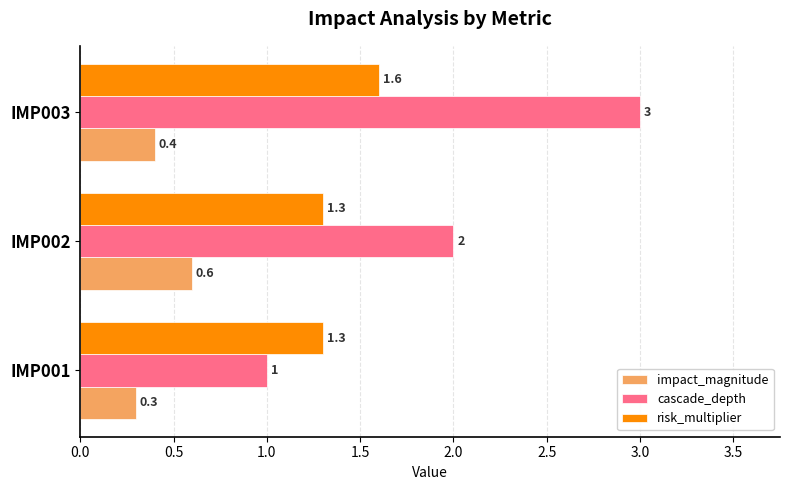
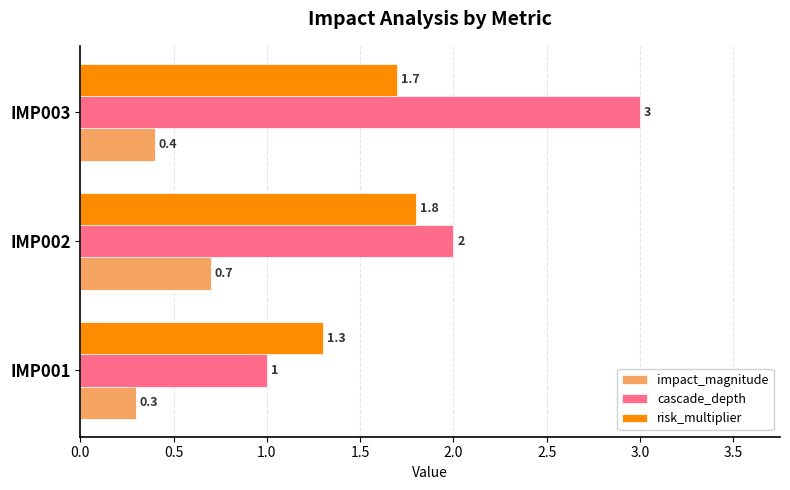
  {
    "impact_magnitude": {
      "IMP003": 0.4,
-     "IMP002": 0.6,
+     "IMP002": 0.7,
      "IMP001": 0.3
    },
    "cascade_depth": {
      "IMP003": 3,
      "IMP002": 2,
      "IMP001": 1
    },
    "risk_multiplier": {
-     "IMP003": 1.6,
-     "IMP002": 1.3,
+     "IMP003": 1.7,
+     "IMP002": 1.8,
      "IMP001": 1.3
    }
  }
